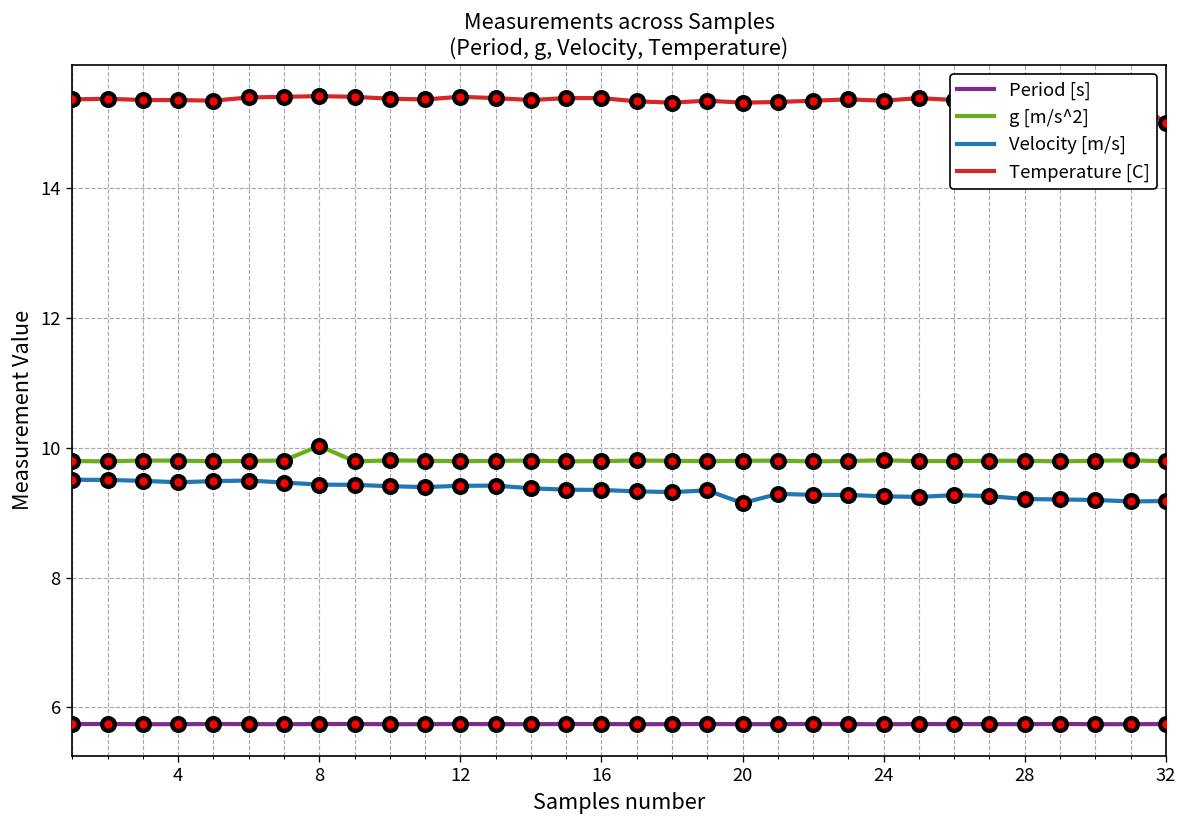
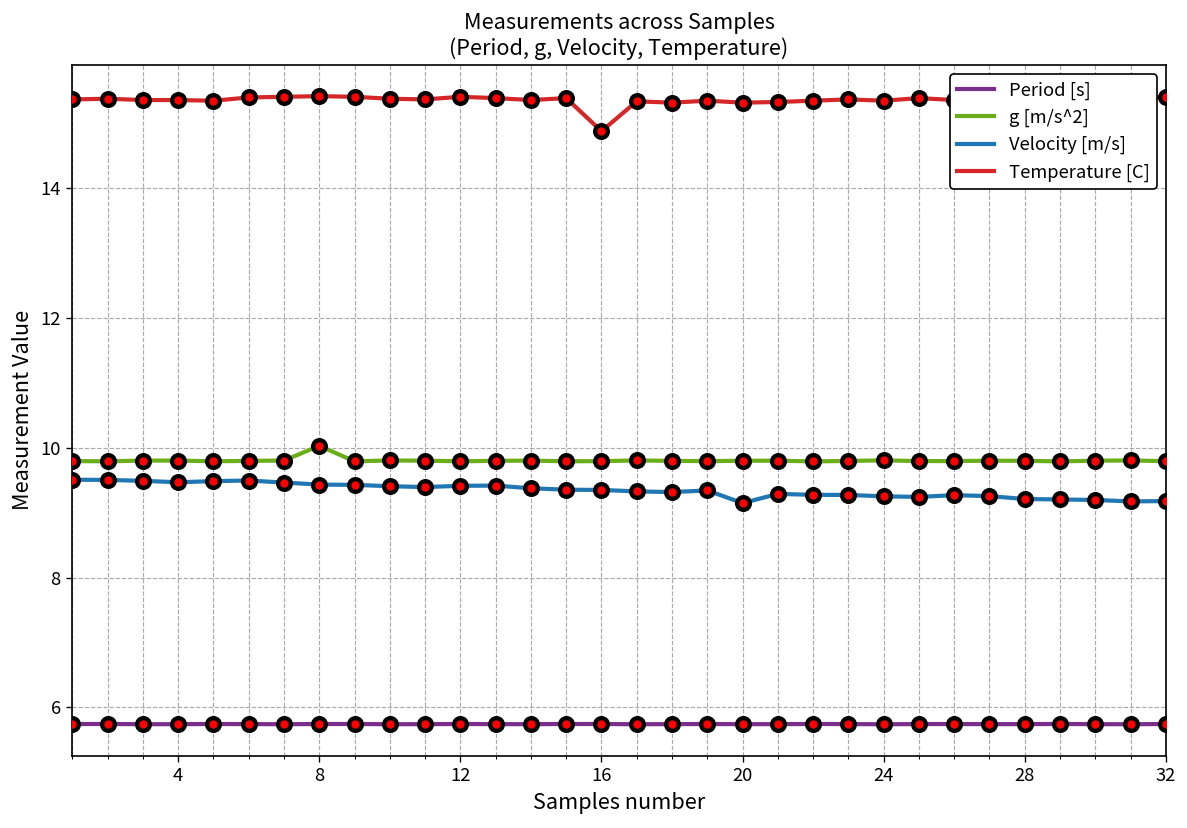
  {
    "Period [s]": {
      "4": 5.7,
      "8": 5.7,
      "12": 5.7,
      "16": 5.7,
      "20": 5.7,
      "24": 5.7,
      "28": 5.7,
      "32": 5.7
    },
    "g [m/s^2]": {
      "4": 9.8,
      "8": 10.0,
      "12": 9.8,
      "16": 9.8,
      "20": 9.8,
      "24": 9.8,
      "28": 9.8,
      "32": 9.8
    },
    "Velocity [m/s]": {
      "4": 9.5,
      "8": 9.4,
      "12": 9.4,
      "16": 9.4,
      "20": 9.1,
      "24": 9.3,
      "28": 9.2,
      "32": 9.2
    },
    "Temperature [C]": {
      "4": 15.4,
      "8": 15.4,
      "12": 15.4,
-     "16": 15.4,
+     "16": 14.9,
      "20": 15.3,
      "24": 15.4,
-     "32": 15.0
+     "32": 15.4
    }
  }
